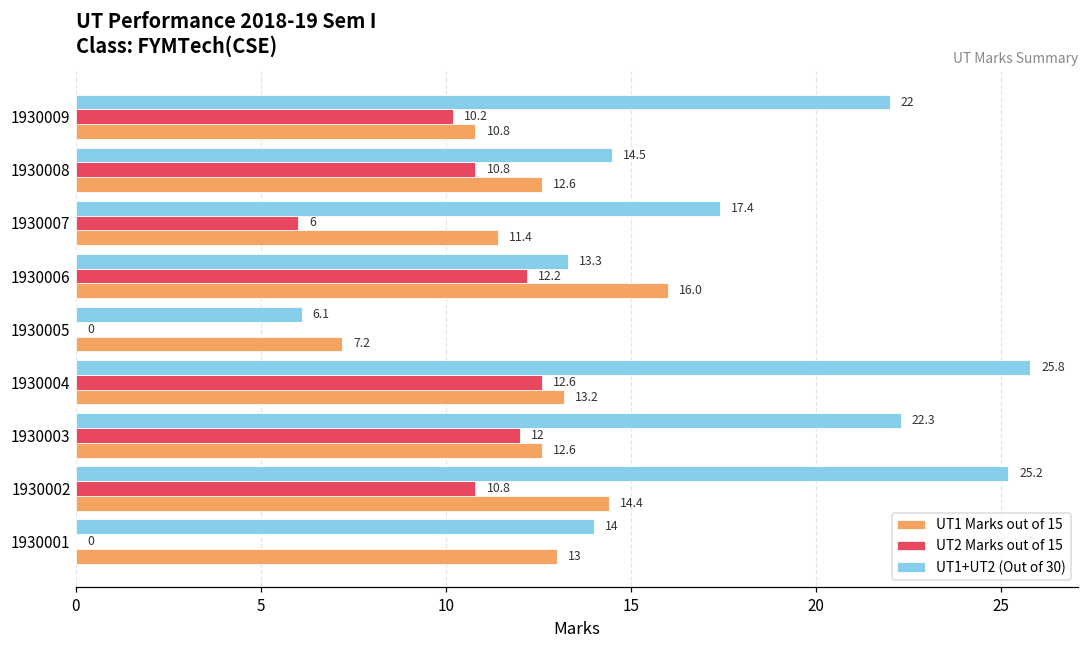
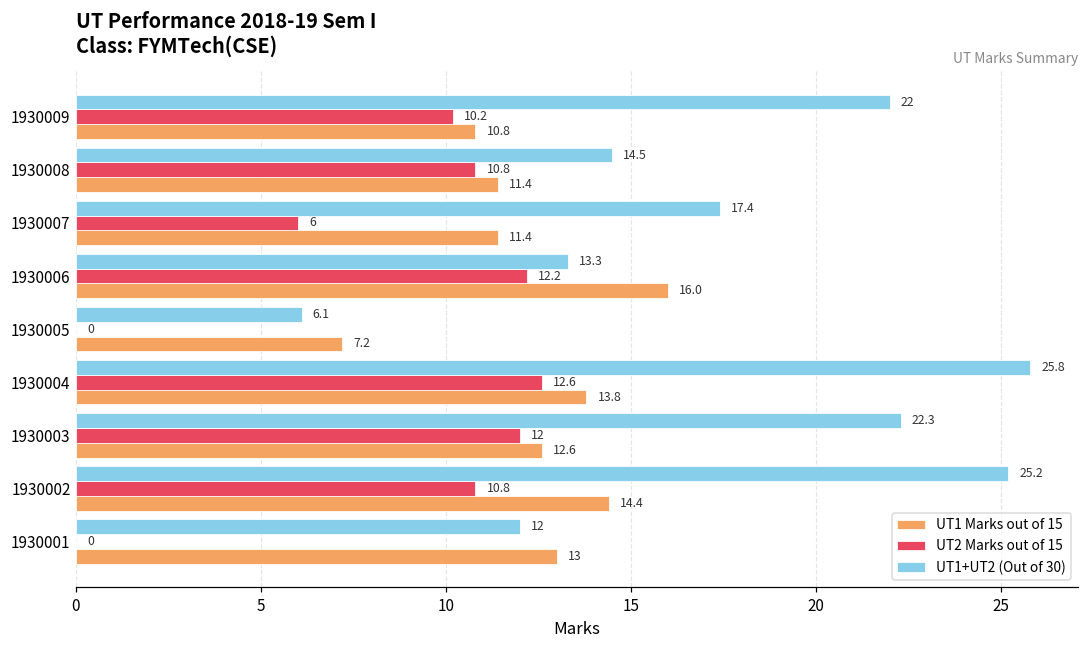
  {
    "UT1 Marks out of 15": {
      "1930009": 10.8,
-     "1930008": 12.6,
+     "1930008": 11.4,
      "1930007": 11.4,
      "1930006": 16.0,
      "1930005": 7.2,
-     "1930004": 13.2,
+     "1930004": 13.8,
      "1930003": 12.6,
      "1930002": 14.4,
      "1930001": 13
    },
    "UT2 Marks out of 15": {
      "1930009": 10.2,
      "1930008": 10.8,
      "1930007": 6,
      "1930006": 12.2,
      "1930005": 0,
      "1930004": 12.6,
      "1930003": 12,
      "1930002": 10.8,
      "1930001": 0
    },
    "UT1+UT2 (Out of 30)": {
      "1930009": 22,
      "1930008": 14.5,
      "1930007": 17.4,
      "1930006": 13.3,
      "1930005": 6.1,
      "1930004": 25.8,
      "1930003": 22.3,
      "1930002": 25.2,
-     "1930001": 14
+     "1930001": 12
    }
  }
